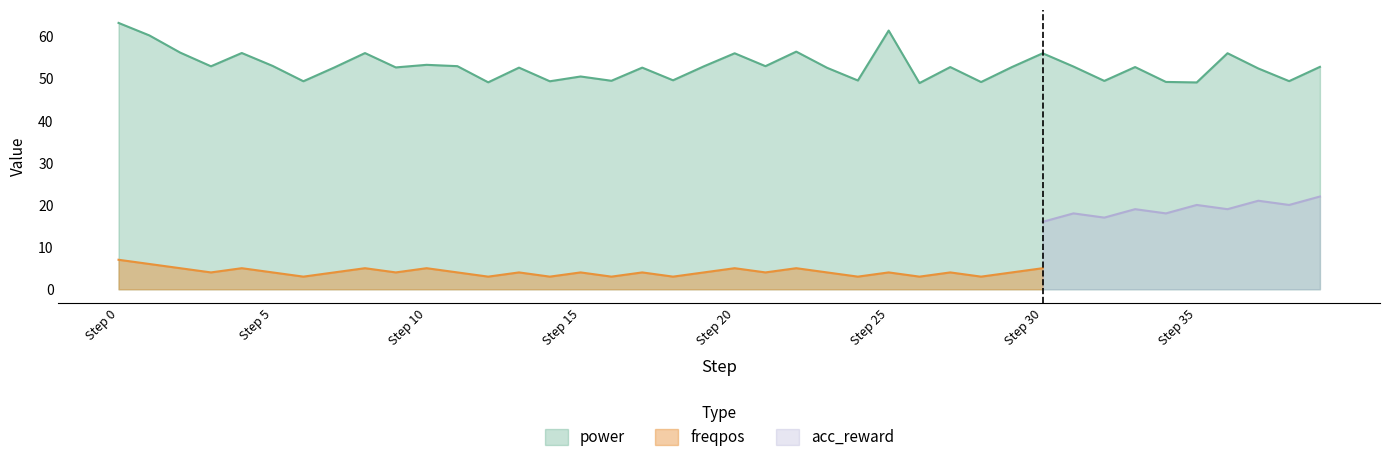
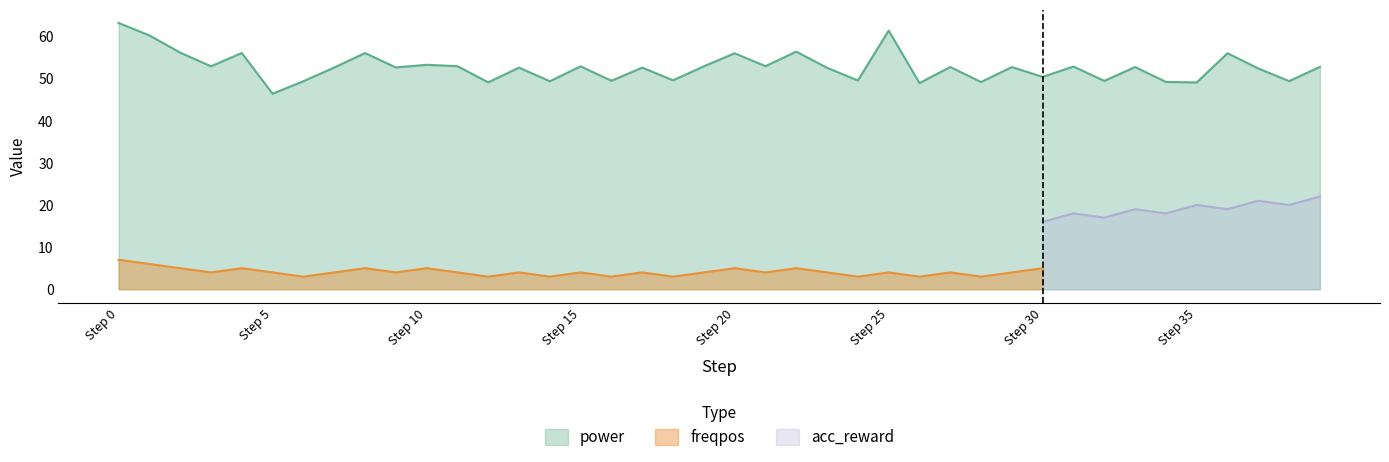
  {
    "power": {
      "Step 0": 63,
-     "Step 5": 53,
+     "Step 5": 46,
      "Step 10": 53,
-     "Step 15": 50,
+     "Step 15": 53,
      "Step 20": 56,
      "Step 25": 61,
-     "Step 30": 56,
+     "Step 30": 50,
      "Step 35": 49
    },
    "freqpos": {
      "Step 0": 7,
      "Step 5": 4,
      "Step 10": 5,
      "Step 15": 4,
      "Step 20": 5,
      "Step 25": 4,
      "Step 30": 5
    },
    "acc_reward": {
      "Step 30": 16,
      "Step 35": 20
    }
  }
